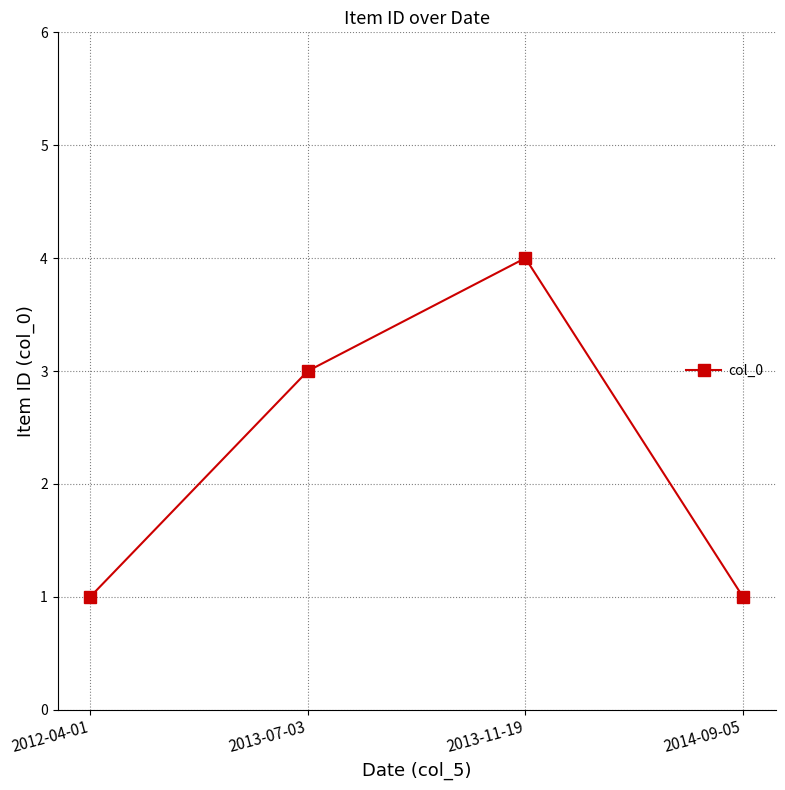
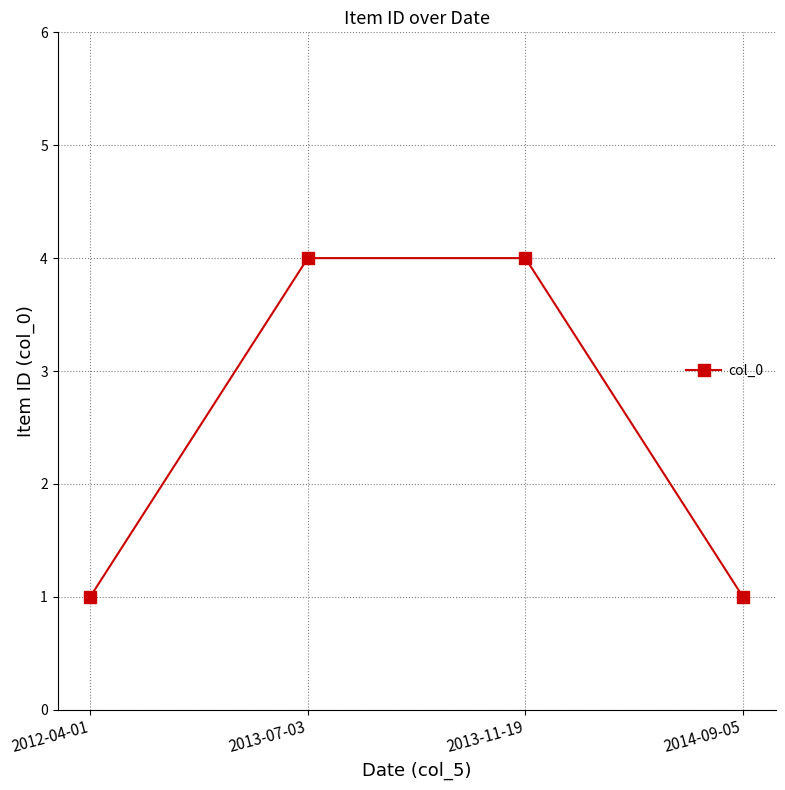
  {
    "2012-04-01": 1,
-   "2013-07-03": 3,
+   "2013-07-03": 4,
    "2013-11-19": 4,
    "2014-09-05": 1
  }
